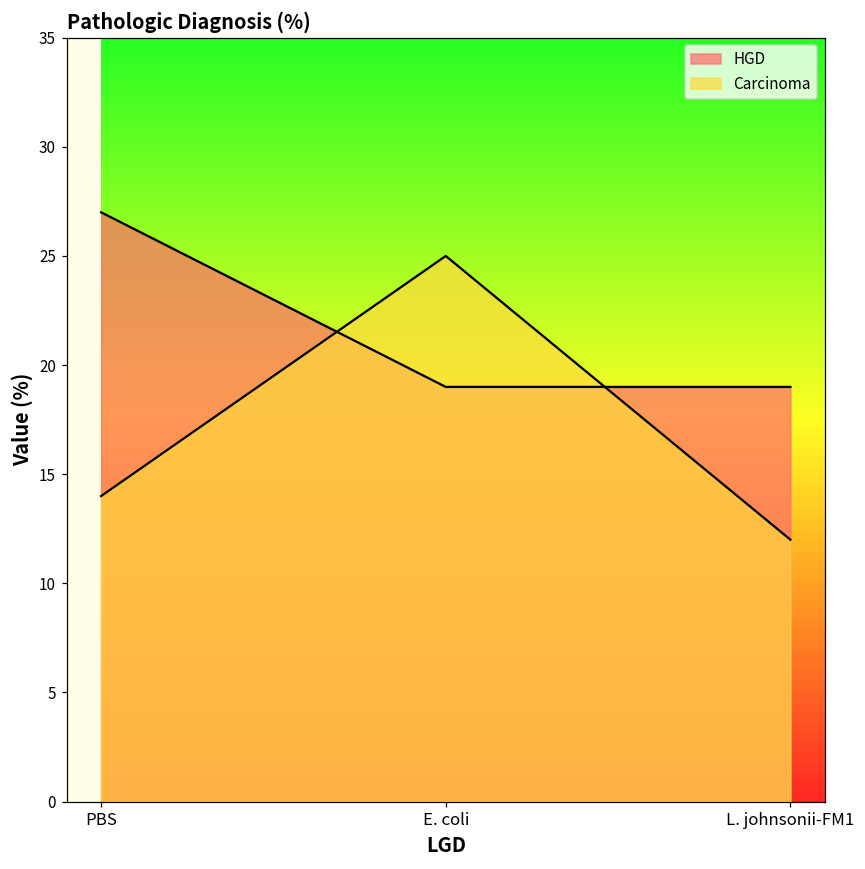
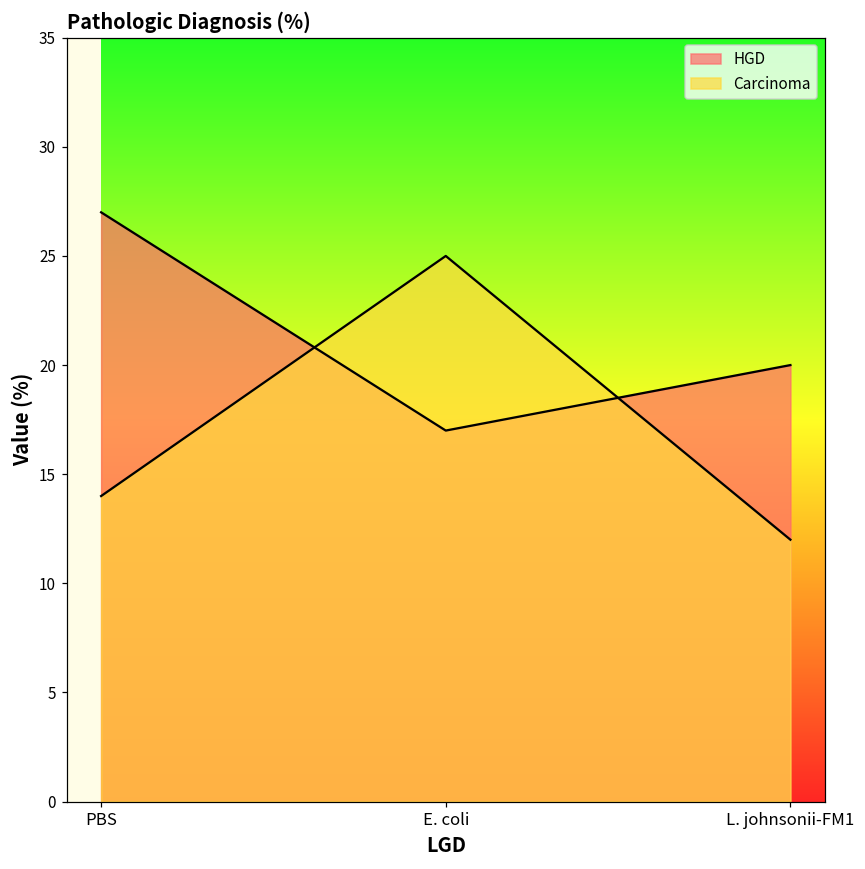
  {
    "HGD": {
      "PBS": 27,
-     "E. coli": 19,
-     "L. johnsonii-FM1": 19
+     "E. coli": 17,
+     "L. johnsonii-FM1": 20
    },
    "Carcinoma": {
      "PBS": 14,
      "E. coli": 25,
      "L. johnsonii-FM1": 12
    }
  }
